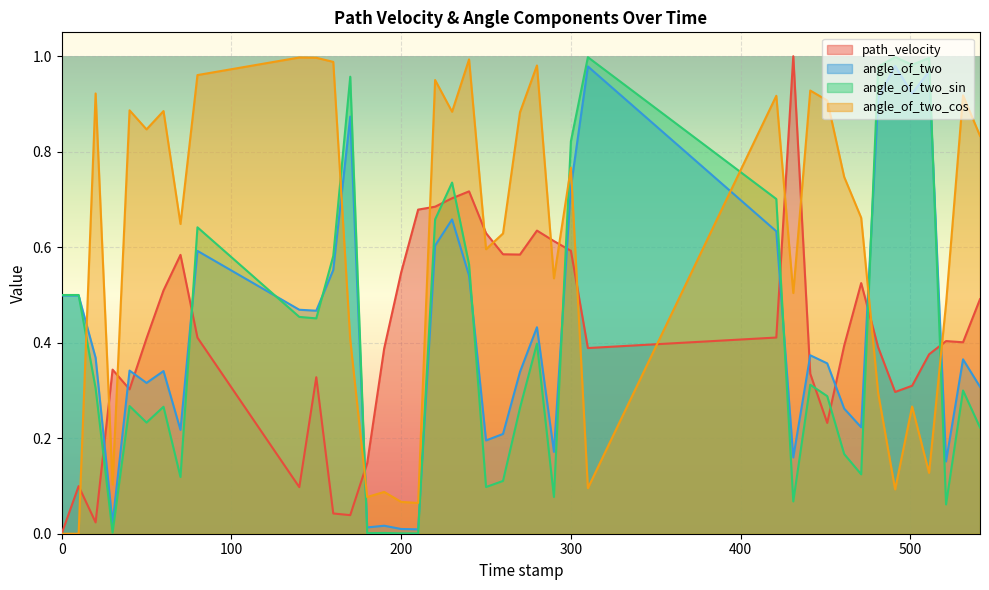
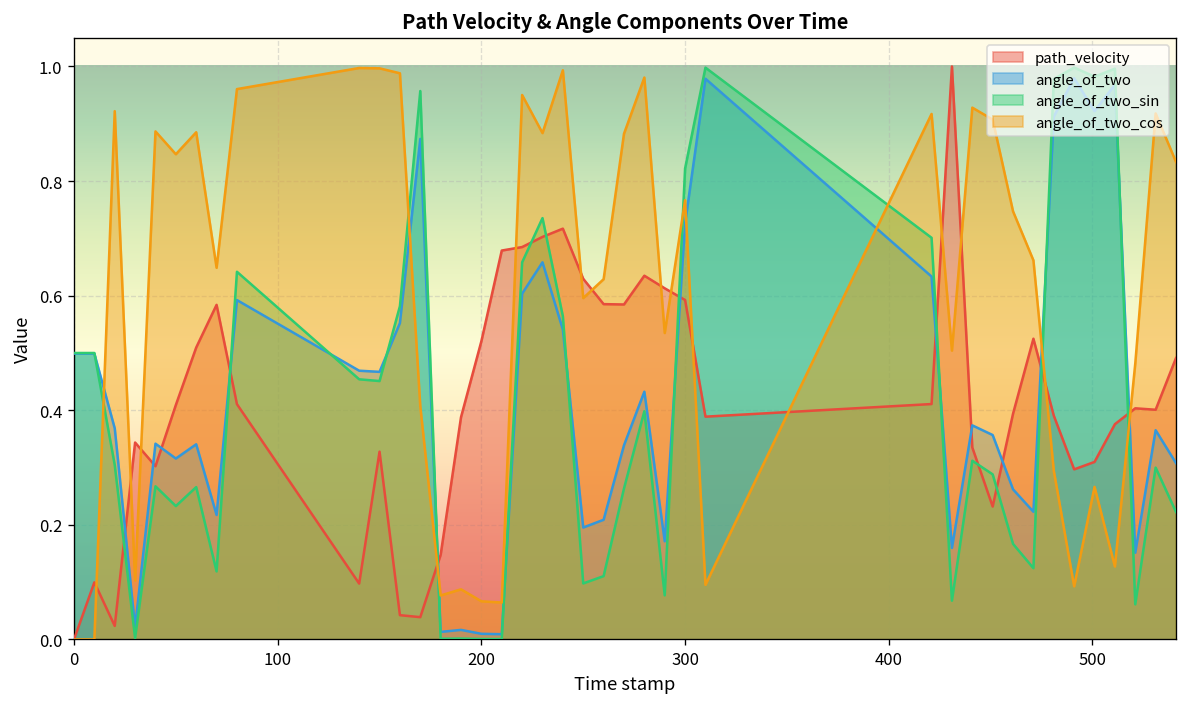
  {
    "path_velocity": {
-     "200": 0.55,
+     "200": 0.52,
      "300": 0.59
    },
    "angle_of_two": {
      "200": 0.01,
      "300": 0.73
    },
    "angle_of_two_sin": {
      "200": 0.00,
      "300": 0.82
    },
    "angle_of_two_cos": {
      "200": 0.07,
      "300": 0.77
    }
  }
